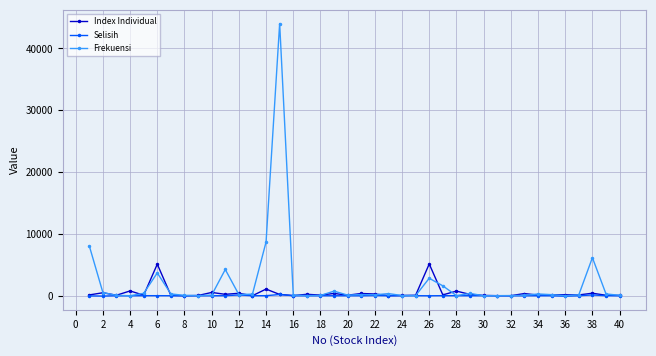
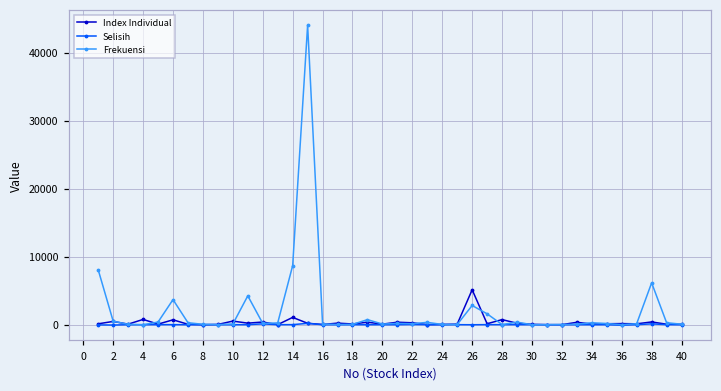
  {
    "Index Individual": {
      "4": 1000,
-     "6": 5000,
+     "6": 1000,
      "10": 1000,
      "14": 1000,
      "26": 5000,
      "28": 1000
    },
    "Selisih": {
      "2": 0,
      "6": 0,
      "14": 0,
      "26": 0
    },
    "Frekuensi": {
      "6": 4000,
      "14": 9000,
      "26": 3000,
      "38": 6000
    }
  }
